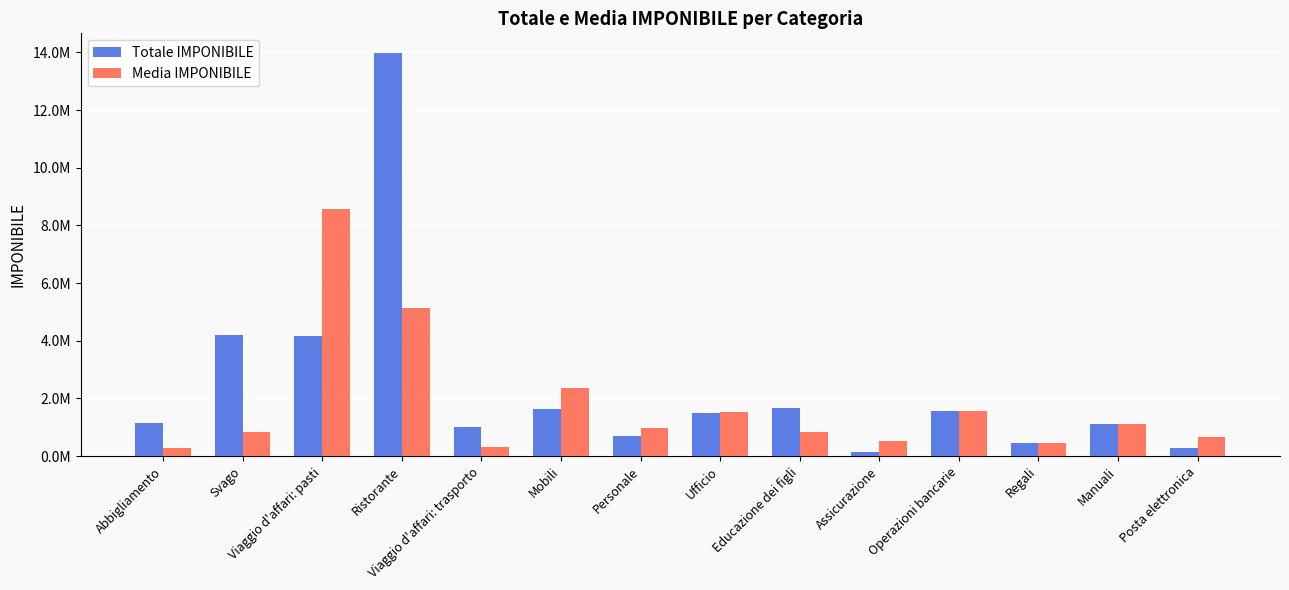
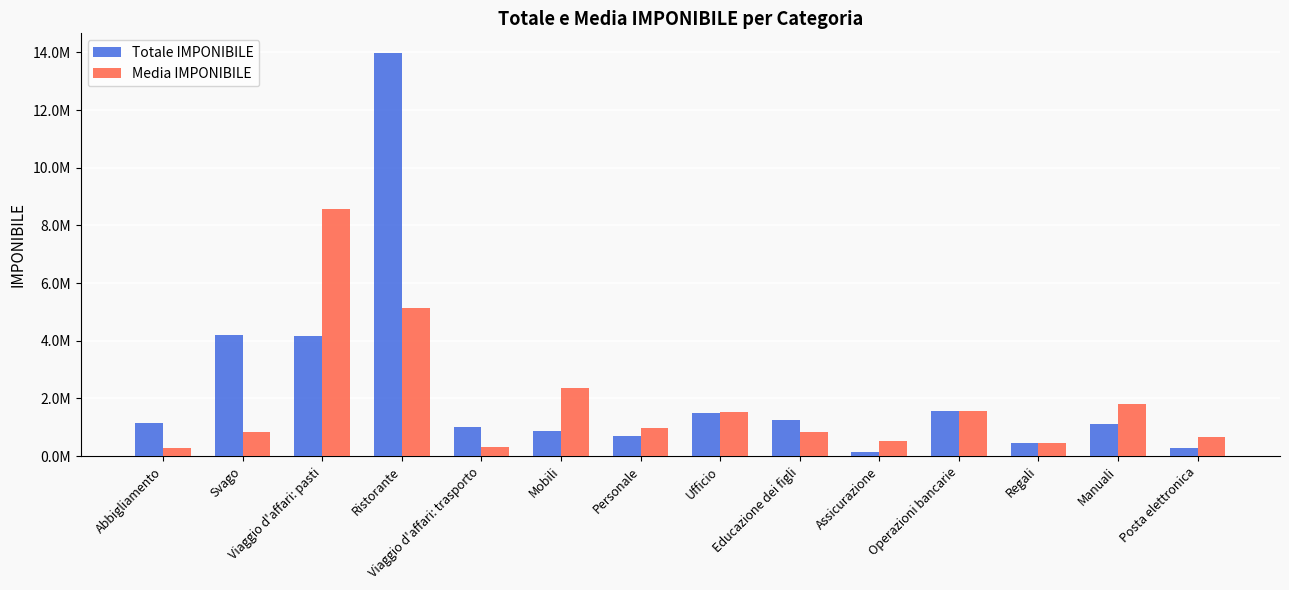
  {
    "Totale IMPONIBILE": {
      "Abbigliamento": 1200000,
      "Svago": 4200000,
      "Viaggio d'affari: pasti": 4200000,
      "Ristorante": 14000000,
      "Viaggio d'affari: trasporto": 1000000,
-     "Mobili": 1600000,
+     "Mobili": 900000,
      "Personale": 700000,
      "Ufficio": 1500000,
-     "Educazione dei figli": 1700000,
+     "Educazione dei figli": 1300000,
      "Assicurazione": 200000,
      "Operazioni bancarie": 1600000,
      "Regali": 400000,
      "Manuali": 1100000,
      "Posta elettronica": 300000
    },
    "Media IMPONIBILE": {
      "Abbigliamento": 300000,
      "Svago": 800000,
      "Viaggio d'affari: pasti": 8600000,
      "Ristorante": 5100000,
      "Viaggio d'affari: trasporto": 300000,
      "Mobili": 2400000,
      "Personale": 1000000,
      "Ufficio": 1500000,
      "Educazione dei figli": 800000,
      "Assicurazione": 500000,
      "Operazioni bancarie": 1600000,
      "Regali": 400000,
-     "Manuali": 1100000,
+     "Manuali": 1800000,
      "Posta elettronica": 700000
    }
  }
